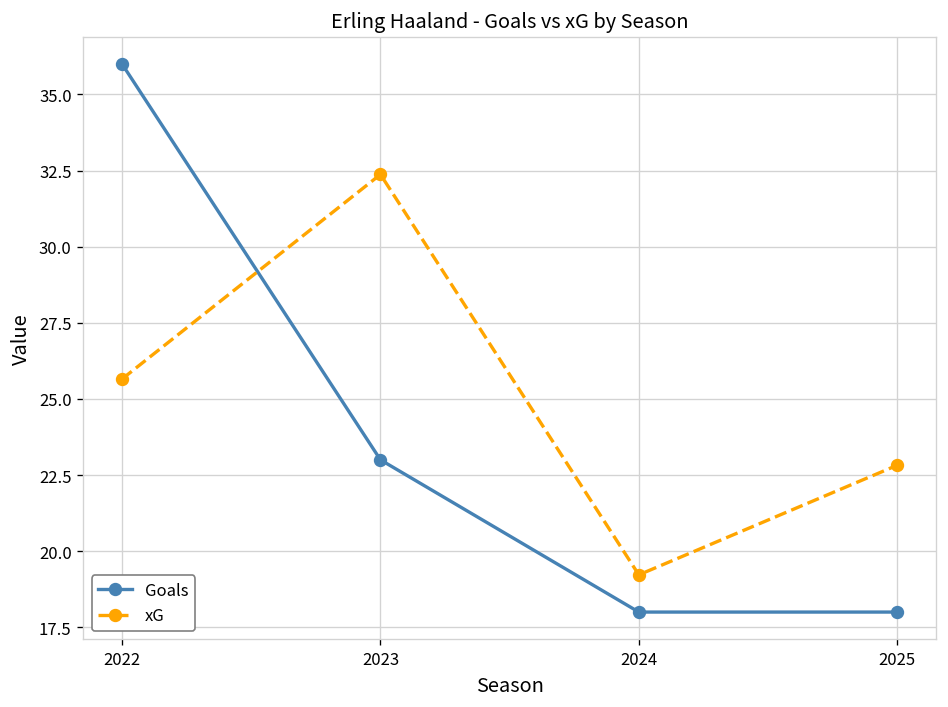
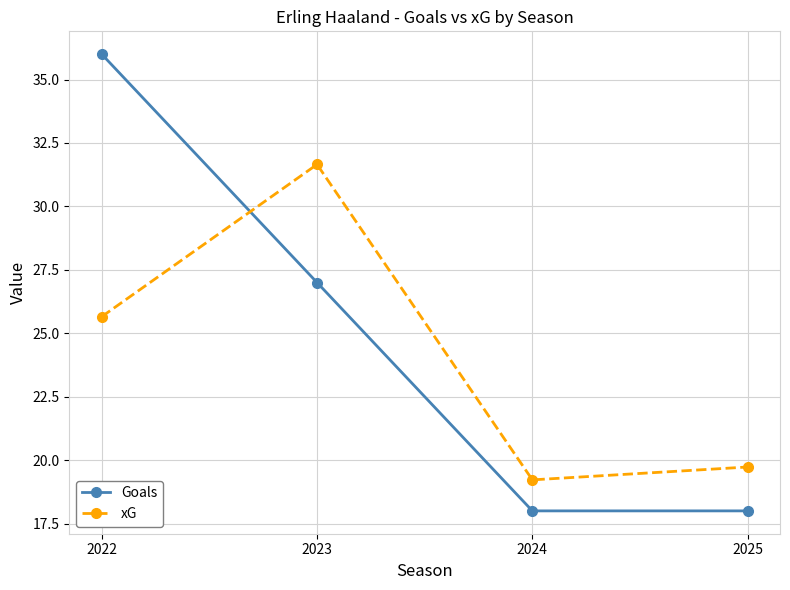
  {
    "Goals": {
      "2022": 36,
-     "2023": 23,
+     "2023": 27,
      "2024": 18,
      "2025": 18
    },
    "xG": {
      "2022": 25.7,
-     "2023": 32.4,
+     "2023": 31.7,
      "2024": 19.2,
-     "2025": 22.8
+     "2025": 19.7
    }
  }
